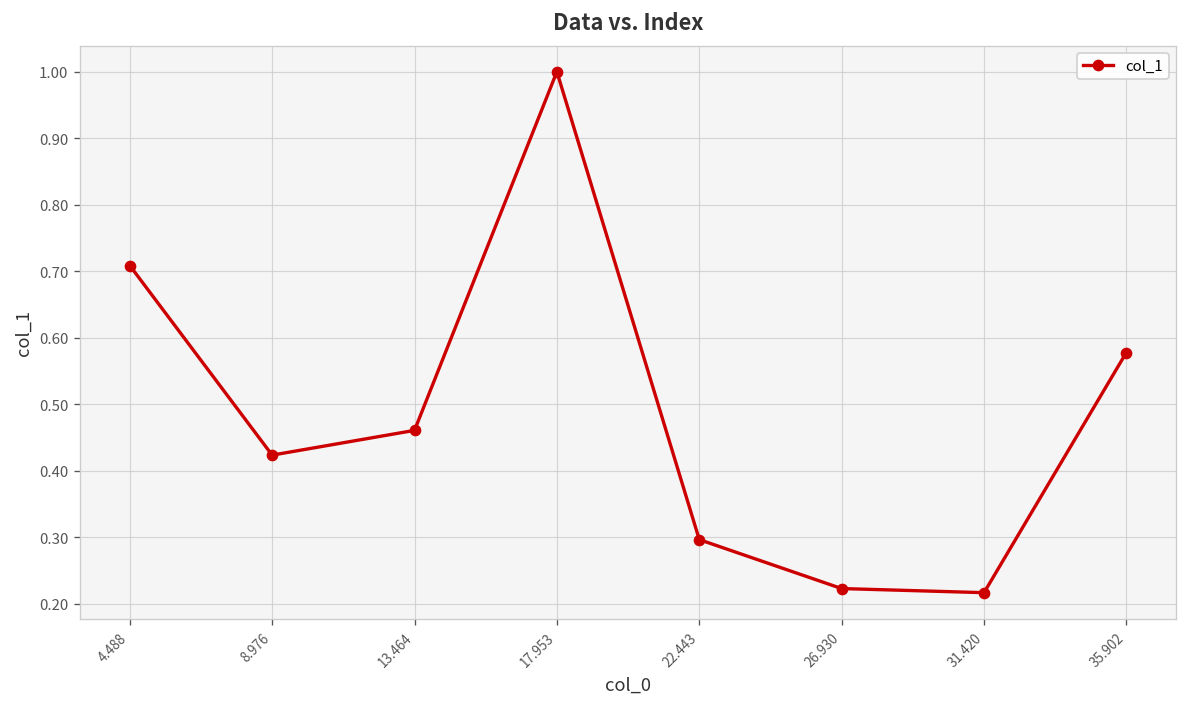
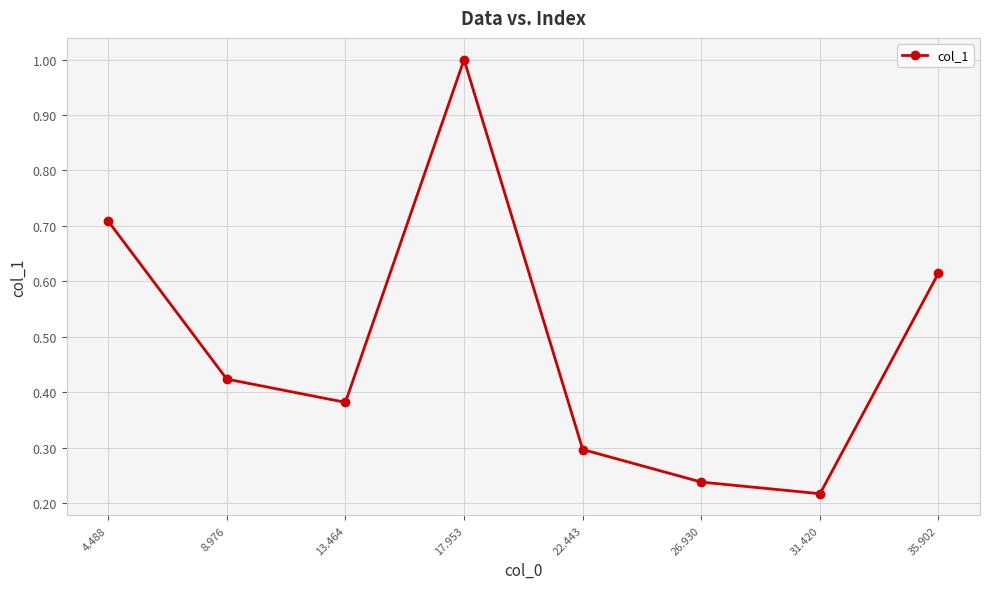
  {
    "4.488": 0.71,
    "8.976": 0.42,
-   "13.464": 0.46,
+   "13.464": 0.38,
    "17.953": 1.00,
    "22.443": 0.30,
-   "26.930": 0.22,
+   "26.930": 0.24,
    "31.420": 0.22,
-   "35.902": 0.58
+   "35.902": 0.61
  }
